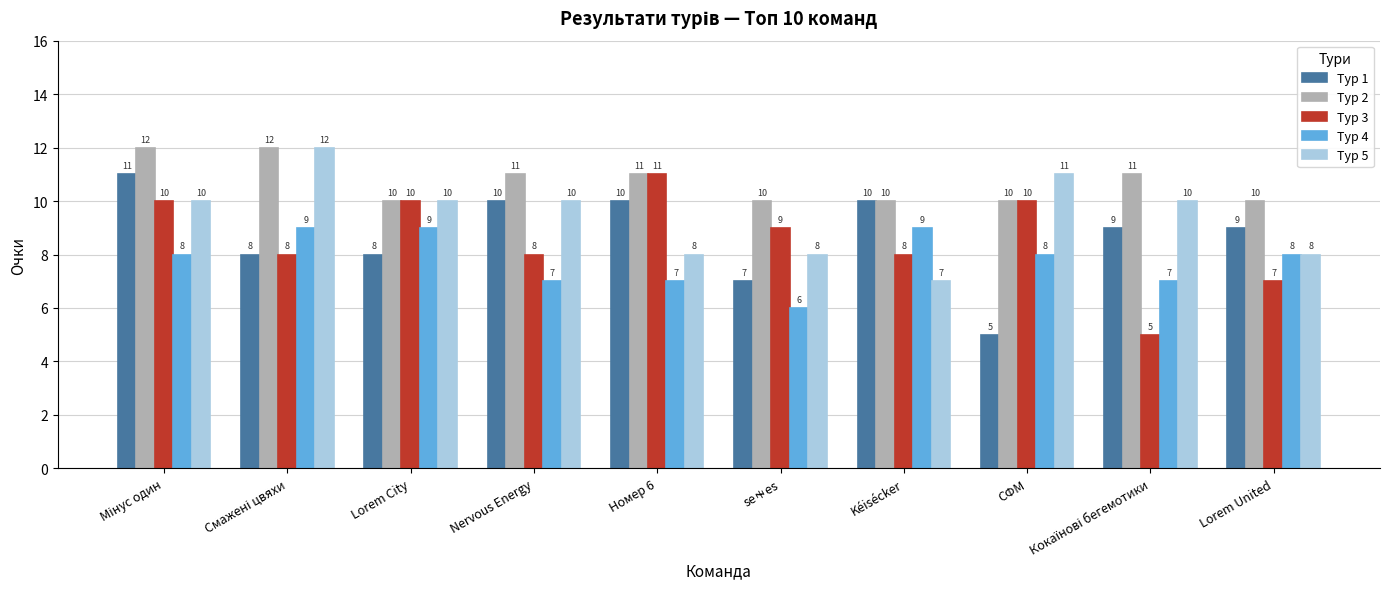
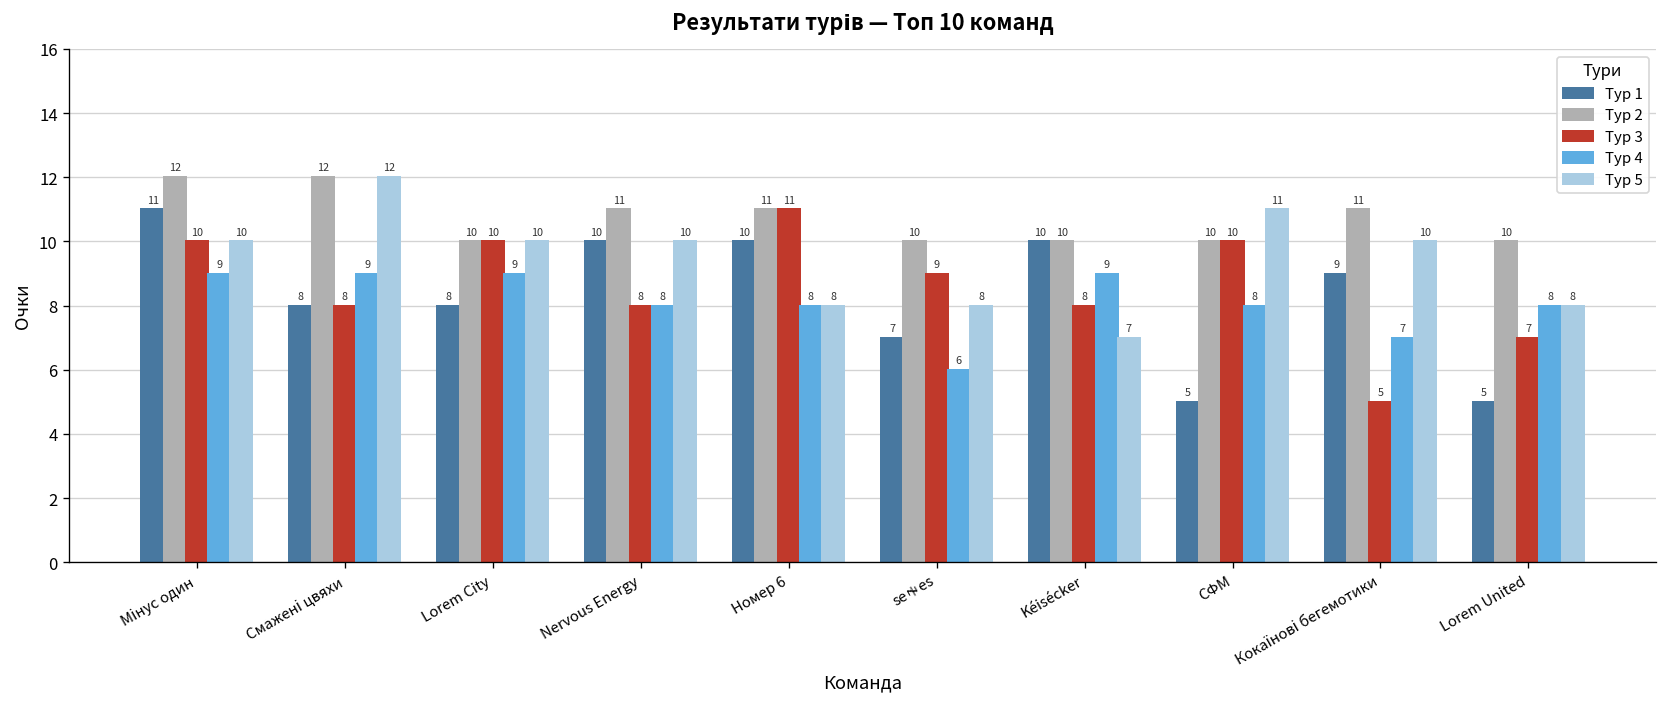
  {
    "Тур 1": {
      "Мінус один": 11,
      "Смажені цвяхи": 8,
      "Lorem City": 8,
      "Nervous Energy": 10,
      "Номер 6": 10,
      "seꑭes": 7,
      "Kéisécker": 10,
      "СФМ": 5,
      "Кокаїнові бегемотики": 9,
-     "Lorem United": 9
+     "Lorem United": 5
    },
    "Тур 3": {
      "Мінус один": 10,
      "Смажені цвяхи": 8,
      "Lorem City": 10,
      "Nervous Energy": 8,
      "Номер 6": 11,
      "seꑭes": 9,
      "Kéisécker": 8,
      "СФМ": 10,
      "Кокаїнові бегемотики": 5,
      "Lorem United": 7
    },
    "Тур 4": {
-     "Мінус один": 8,
+     "Мінус один": 9,
      "Смажені цвяхи": 9,
      "Lorem City": 9,
-     "Nervous Energy": 7,
-     "Номер 6": 7,
+     "Nervous Energy": 8,
+     "Номер 6": 8,
      "seꑭes": 6,
      "Kéisécker": 9,
      "СФМ": 8,
      "Кокаїнові бегемотики": 7,
      "Lorem United": 8
    }
  }
